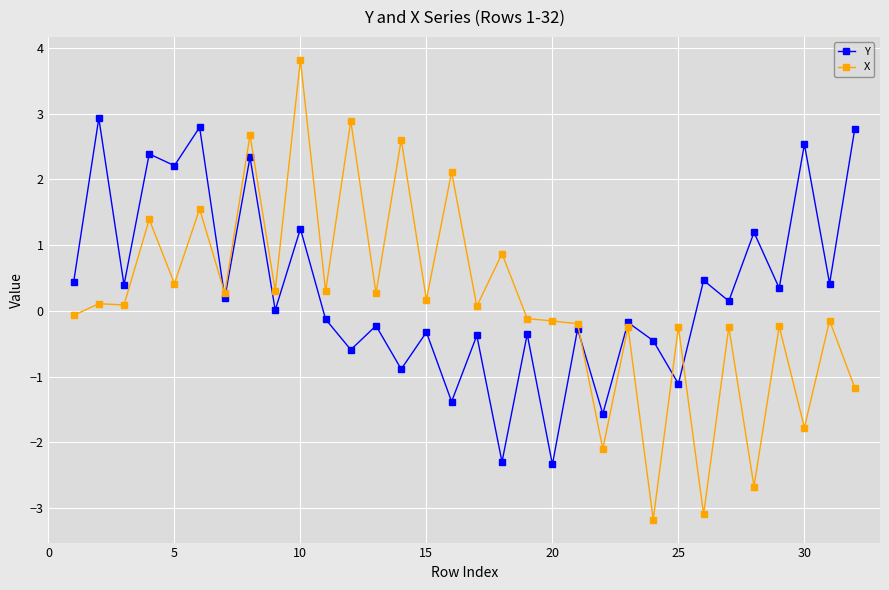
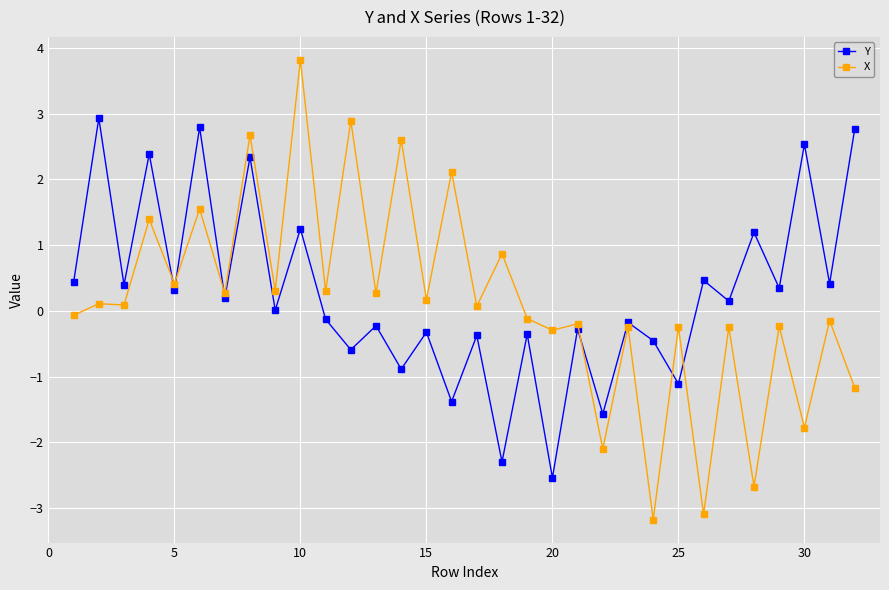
  {
    "Y": {
-     "5": 2.2,
+     "5": 0.3,
      "10": 1.2,
      "15": -0.3,
-     "20": -2.3,
+     "20": -2.5,
      "25": -1.1,
      "30": 2.5
    },
    "X": {
      "5": 0.4,
      "10": 3.8,
      "15": 0.2,
-     "20": -0.2,
+     "20": -0.3,
      "25": -0.2,
      "30": -1.8
    }
  }
